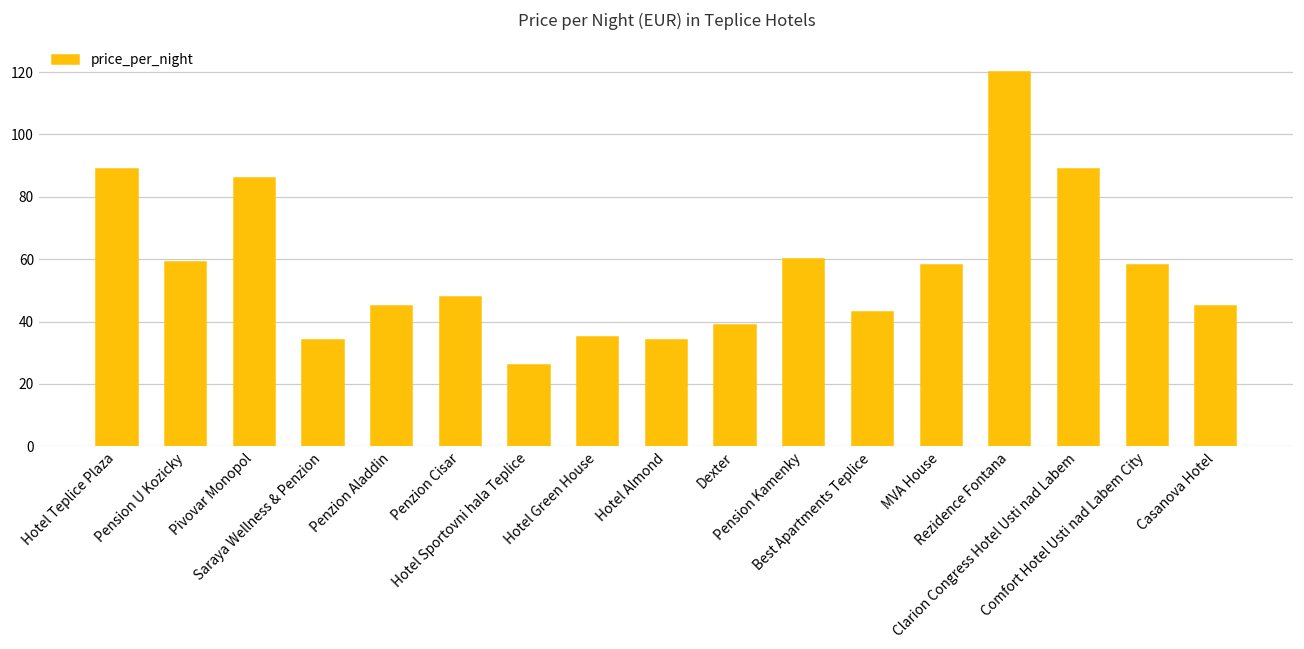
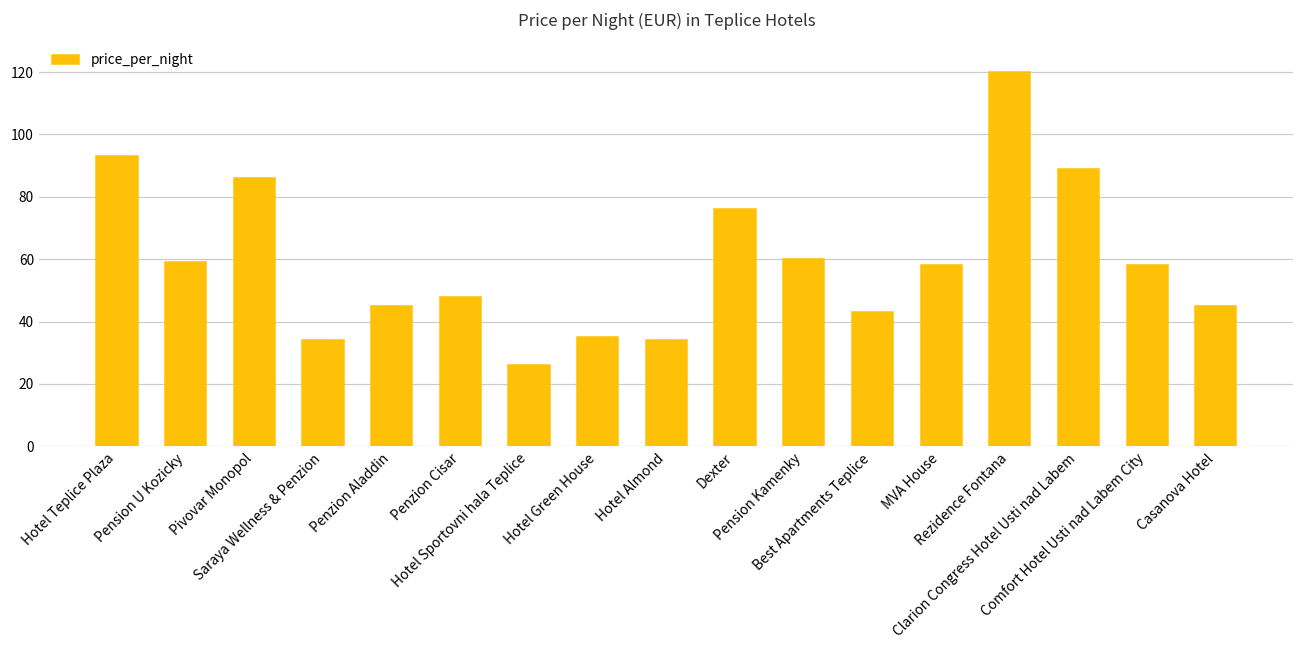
  {
-   "Hotel Teplice Plaza": 89,
+   "Hotel Teplice Plaza": 93,
    "Pension U Kozicky": 59,
    "Pivovar Monopol": 86,
    "Saraya Wellness & Penzion": 34,
    "Penzion Aladdin": 45,
    "Penzion Cisar": 48,
    "Hotel Sportovni hala Teplice": 26,
    "Hotel Green House": 35,
    "Hotel Almond": 34,
-   "Dexter": 39,
+   "Dexter": 76,
    "Pension Kamenky": 60,
    "Best Apartments Teplice": 43,
    "MVA House": 58,
    "Rezidence Fontana": 120,
    "Clarion Congress Hotel Usti nad Labem": 89,
    "Comfort Hotel Usti nad Labem City": 58,
    "Casanova Hotel": 45
  }
